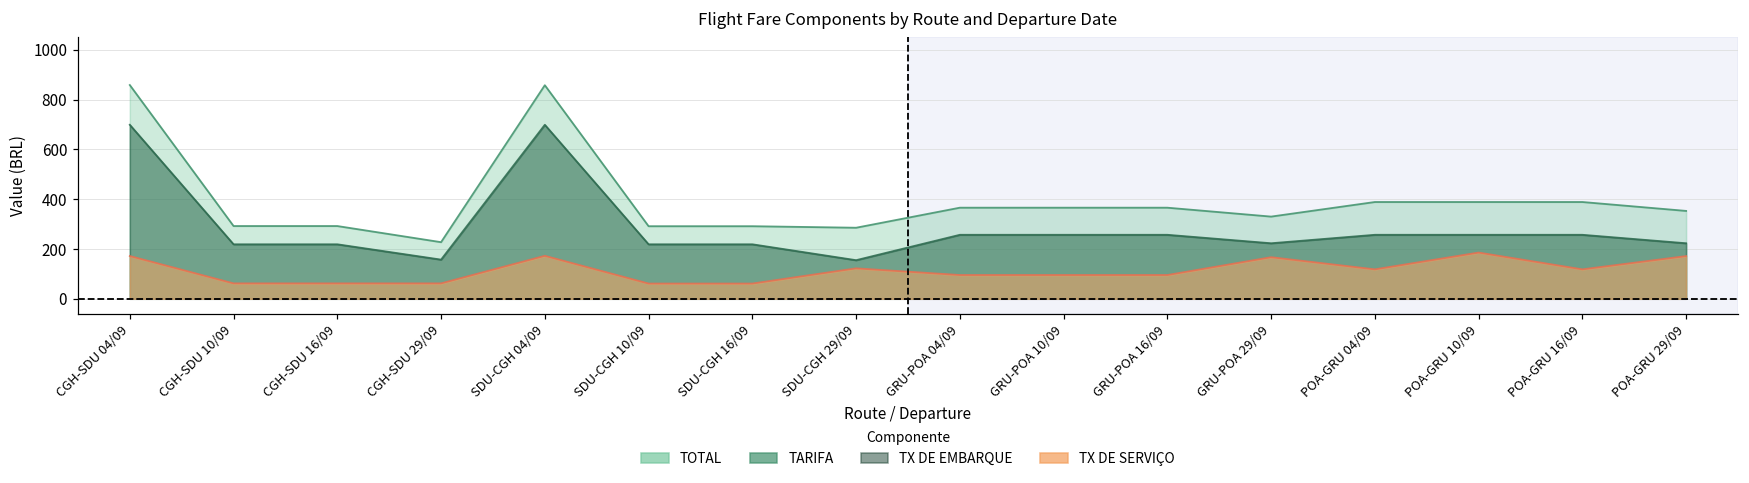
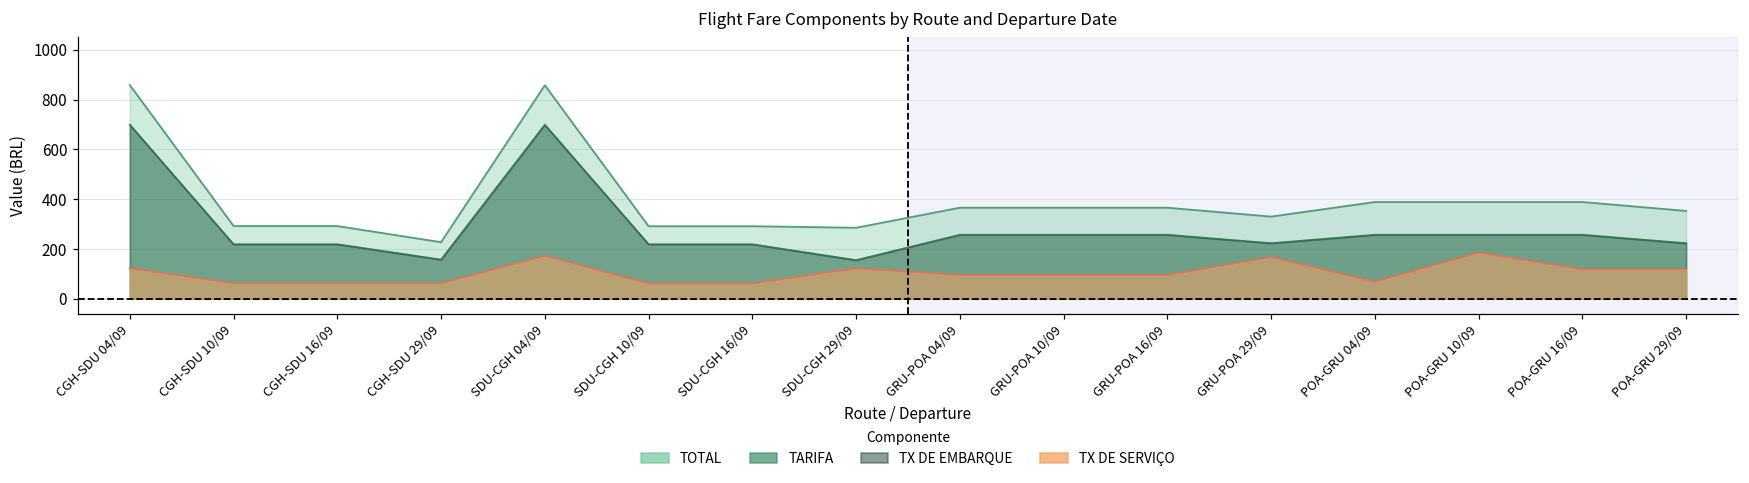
  {
    "TX DE SERVIÇO": {
-     "CGH-SDU 04/09": 170,
+     "CGH-SDU 04/09": 120,
      "CGH-SDU 10/09": 60,
      "CGH-SDU 16/09": 60,
      "CGH-SDU 29/09": 60,
      "SDU-CGH 04/09": 170,
      "SDU-CGH 10/09": 60,
      "SDU-CGH 16/09": 60,
      "SDU-CGH 29/09": 120,
      "GRU-POA 04/09": 100,
      "GRU-POA 10/09": 100,
      "GRU-POA 16/09": 100,
      "GRU-POA 29/09": 170,
-     "POA-GRU 04/09": 120,
+     "POA-GRU 04/09": 70,
      "POA-GRU 10/09": 190,
      "POA-GRU 16/09": 120,
-     "POA-GRU 29/09": 170
+     "POA-GRU 29/09": 120
    }
  }
